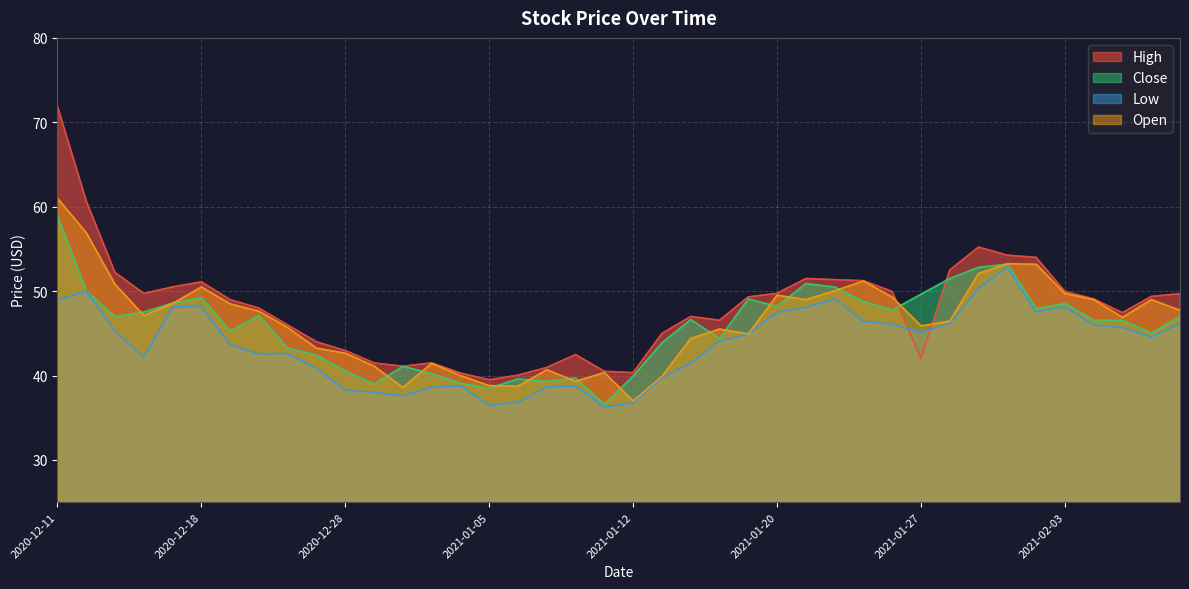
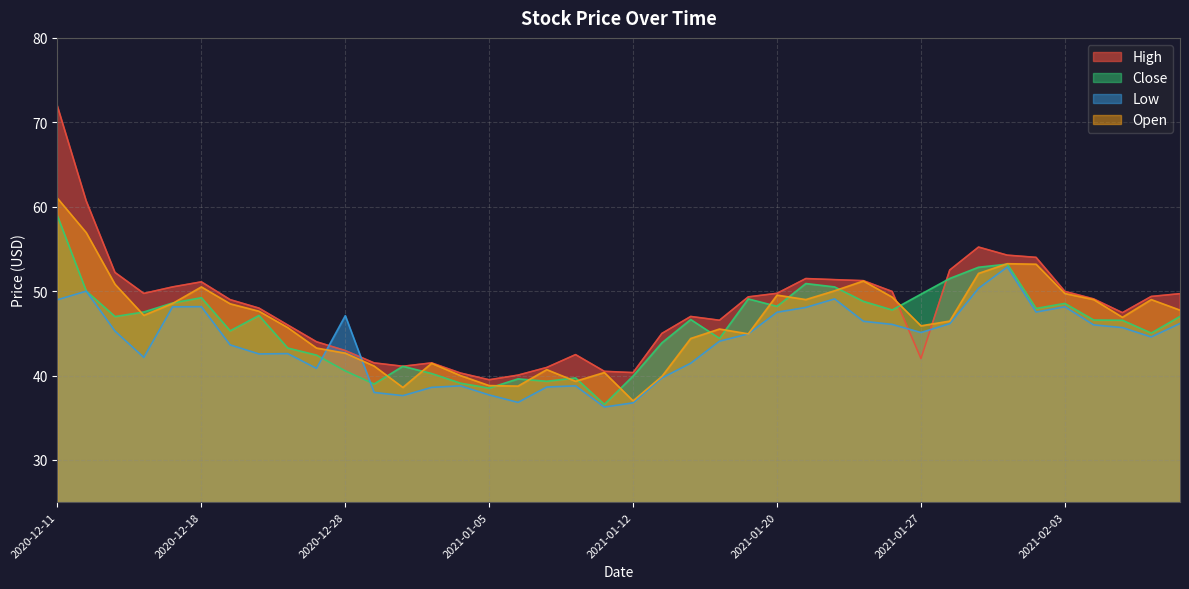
  {
    "High": {
      "2020-12-11": 72,
      "2020-12-18": 51,
      "2020-12-28": 43,
      "2021-01-05": 40,
      "2021-01-12": 40,
      "2021-01-27": 42
    },
    "Close": {
      "2020-12-11": 59,
      "2020-12-18": 49,
      "2020-12-28": 41,
      "2021-01-12": 40,
      "2021-01-20": 48,
      "2021-01-27": 50,
      "2021-02-03": 49
    },
    "Low": {
      "2020-12-11": 49,
      "2020-12-18": 48,
-     "2020-12-28": 38,
-     "2021-01-05": 37,
+     "2020-12-28": 47,
+     "2021-01-05": 38,
      "2021-01-20": 48,
      "2021-01-27": 45,
      "2021-02-03": 48
    },
    "Open": {
      "2020-12-11": 61,
      "2020-12-18": 51,
      "2020-12-28": 43,
      "2021-01-27": 46
    }
  }
